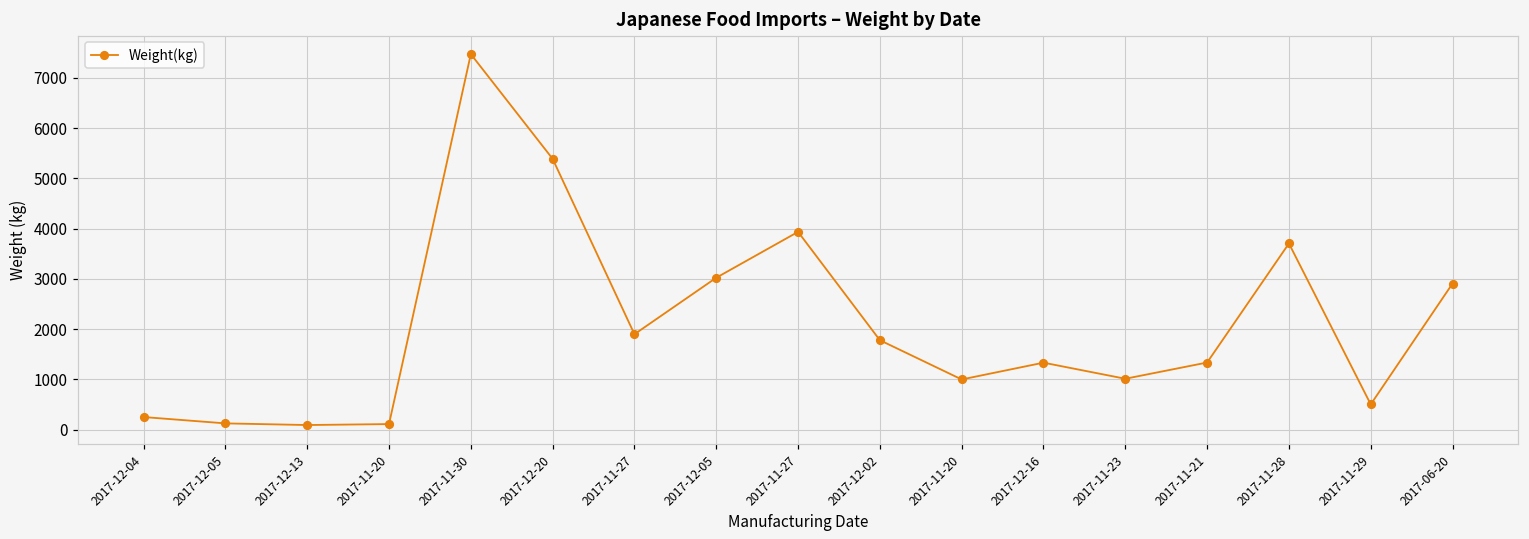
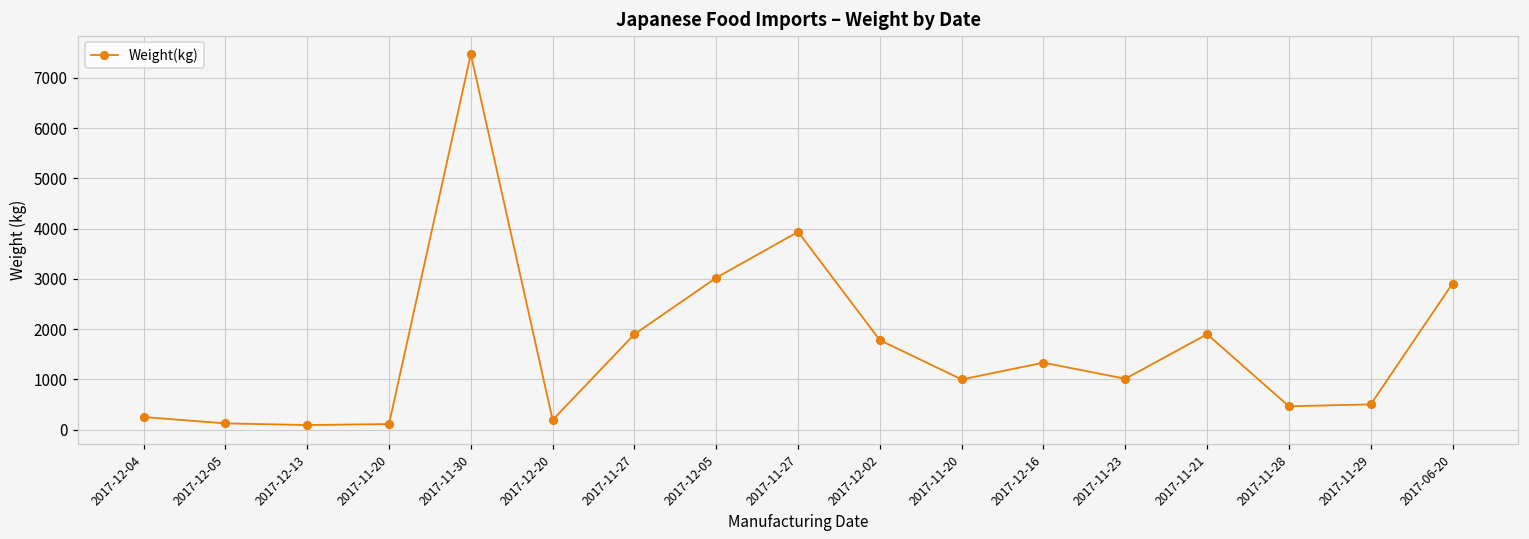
  {
    "2017-12-04": 300,
    "2017-12-13": 100,
    "2017-11-30": 7500,
-   "2017-12-20": 5400,
+   "2017-12-20": 200,
    "2017-12-02": 1800,
    "2017-12-16": 1300,
    "2017-11-23": 1000,
-   "2017-11-21": 1300,
-   "2017-11-28": 3700,
+   "2017-11-21": 1900,
+   "2017-11-28": 500,
    "2017-11-29": 500,
    "2017-06-20": 2900
  }
